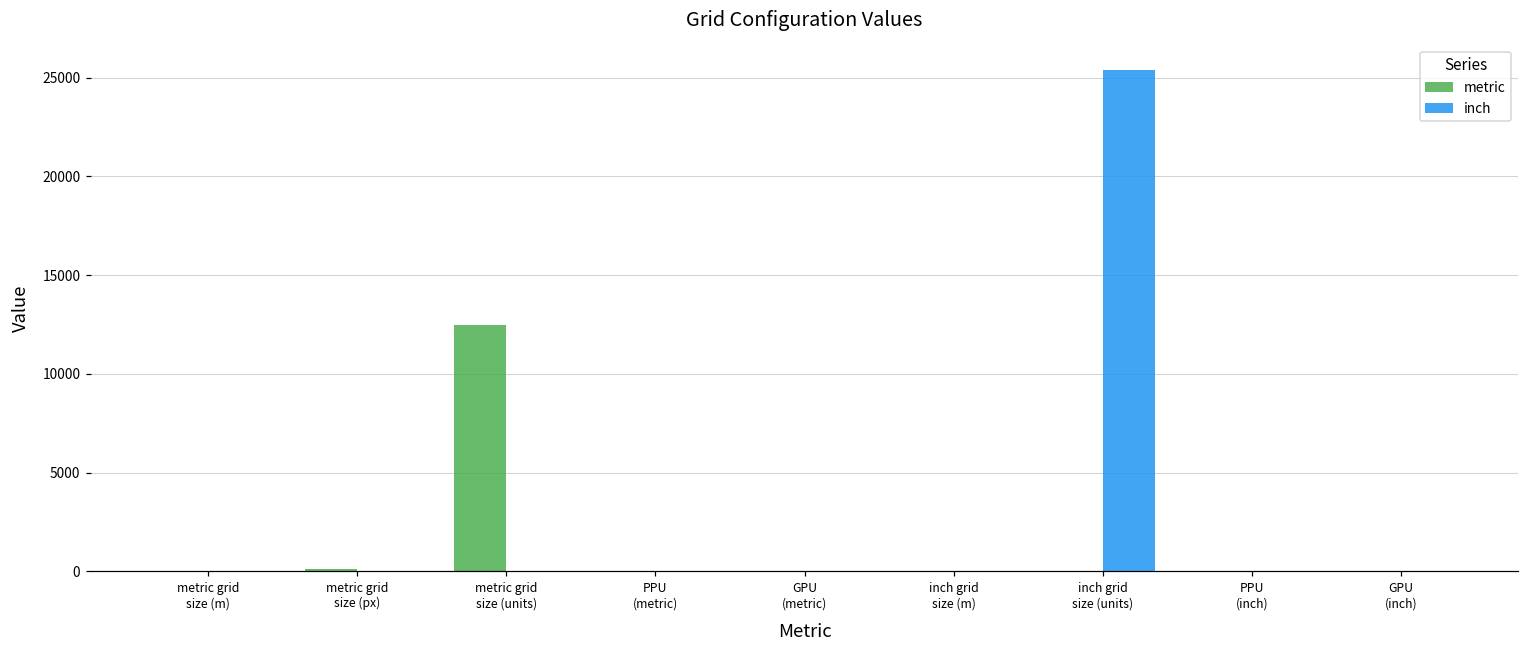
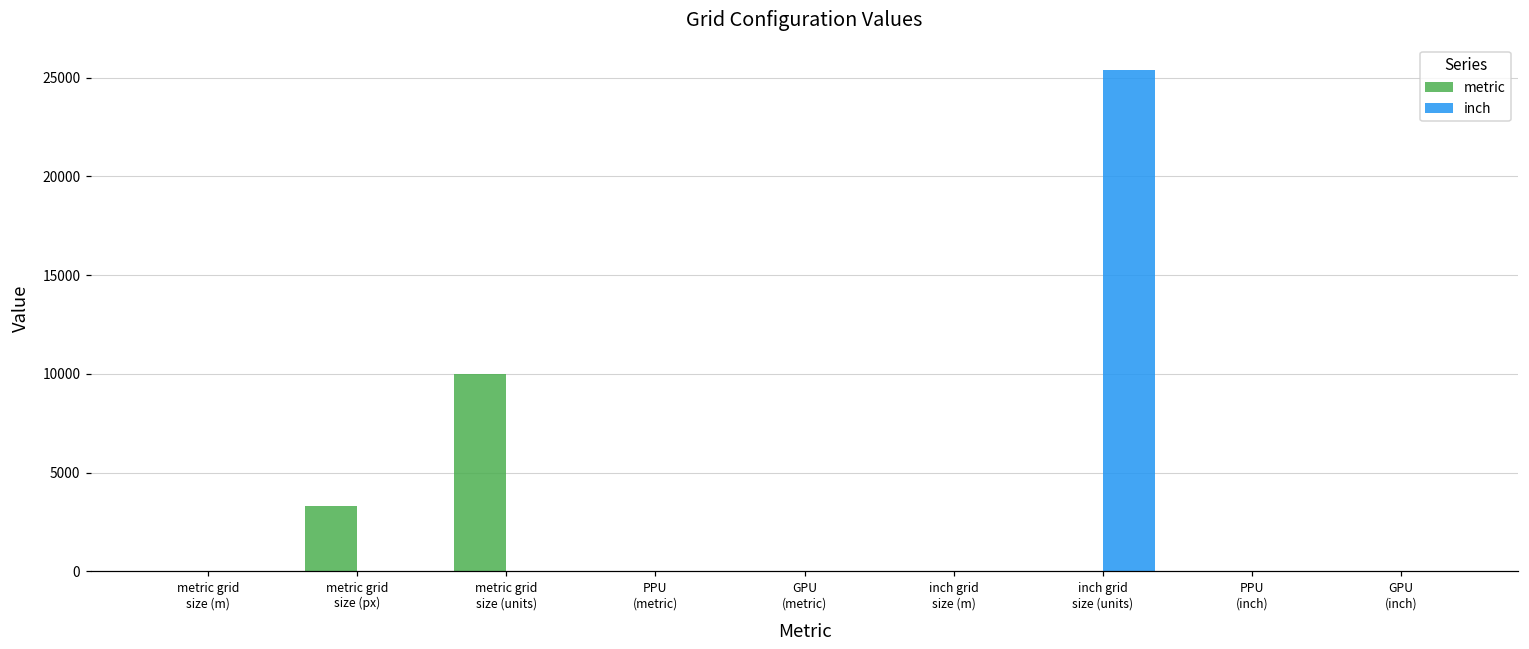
  {
    "metric": {
-     "metric grid size (px)": 100,
-     "metric grid size (units)": 12500,
+     "metric grid size (px)": 3300,
+     "metric grid size (units)": 10000,
      "inch grid size (m)": 0,
      "inch grid size (units)": 0,
      "PPU (inch)": 0,
      "GPU (inch)": 0
    },
    "inch": {
      "metric grid size (m)": 0,
      "metric grid size (px)": 0,
      "metric grid size (units)": 0,
      "PPU (metric)": 0,
      "GPU (metric)": 0,
      "inch grid size (units)": 25400
    }
  }
